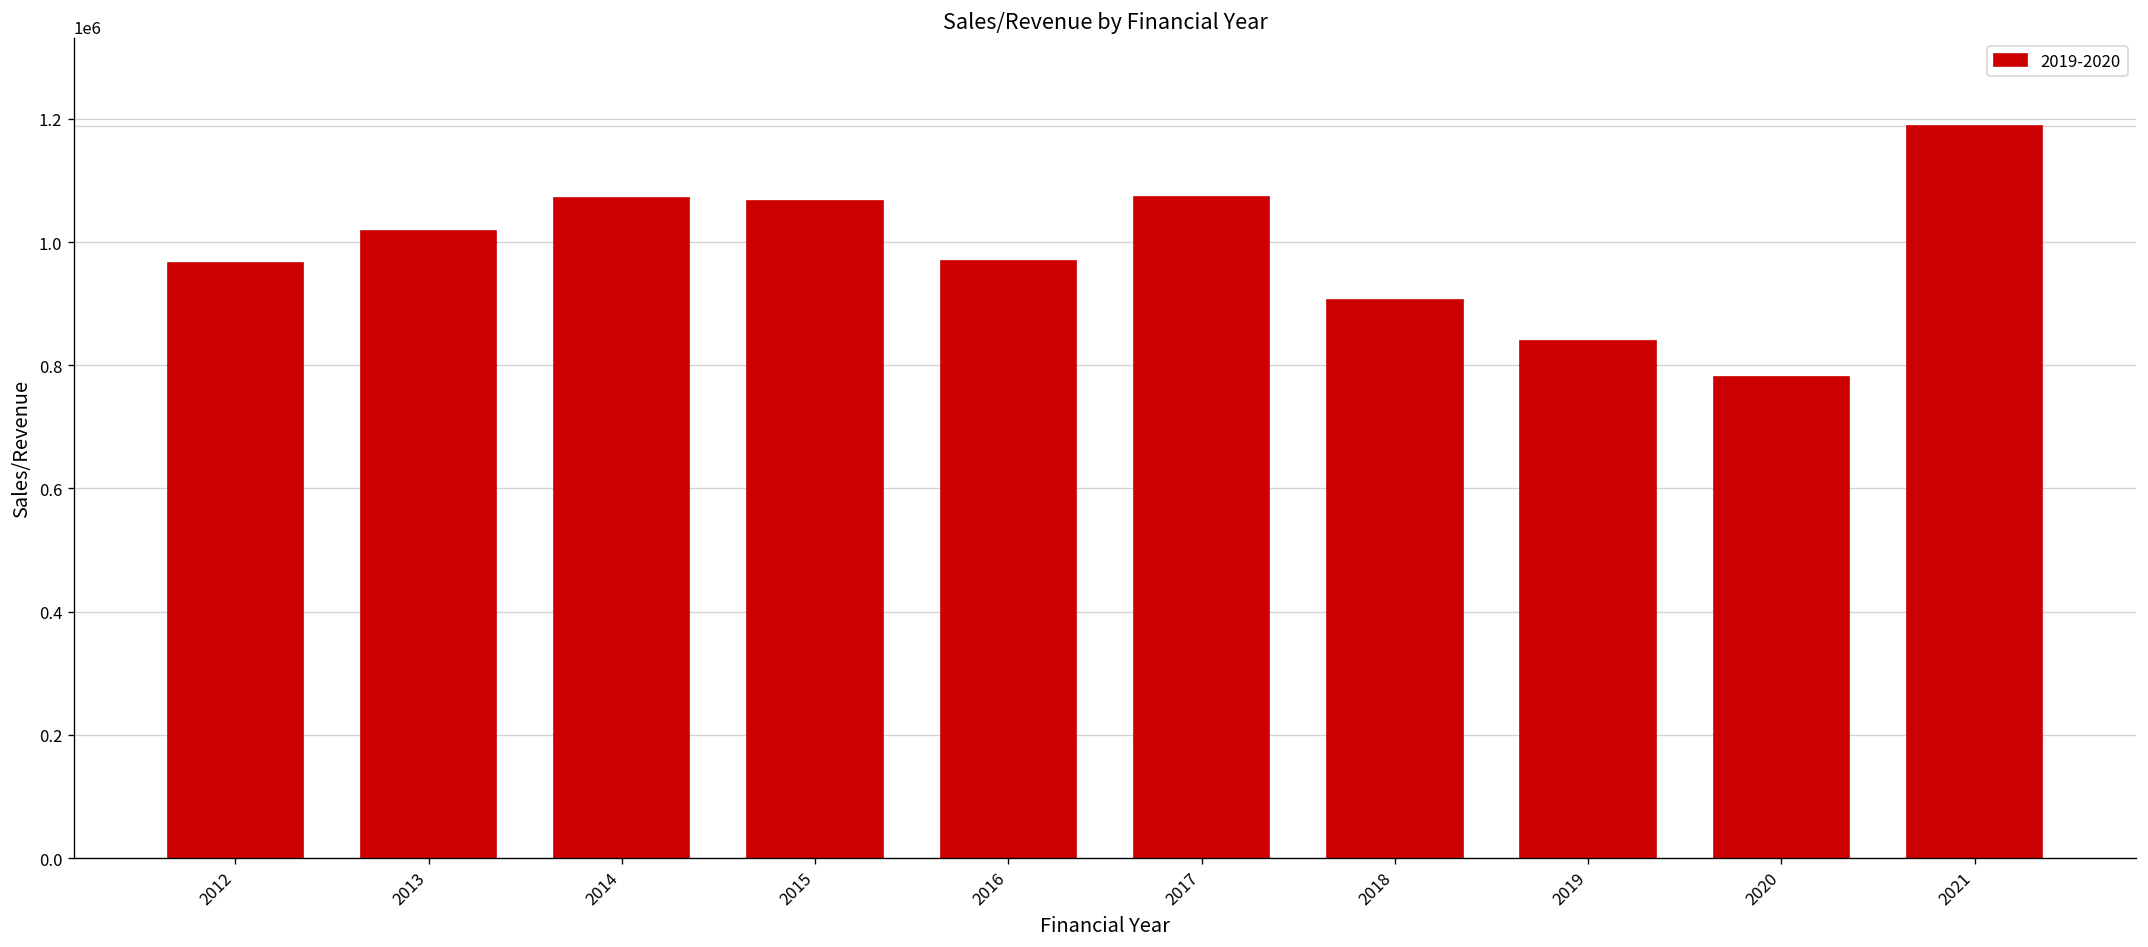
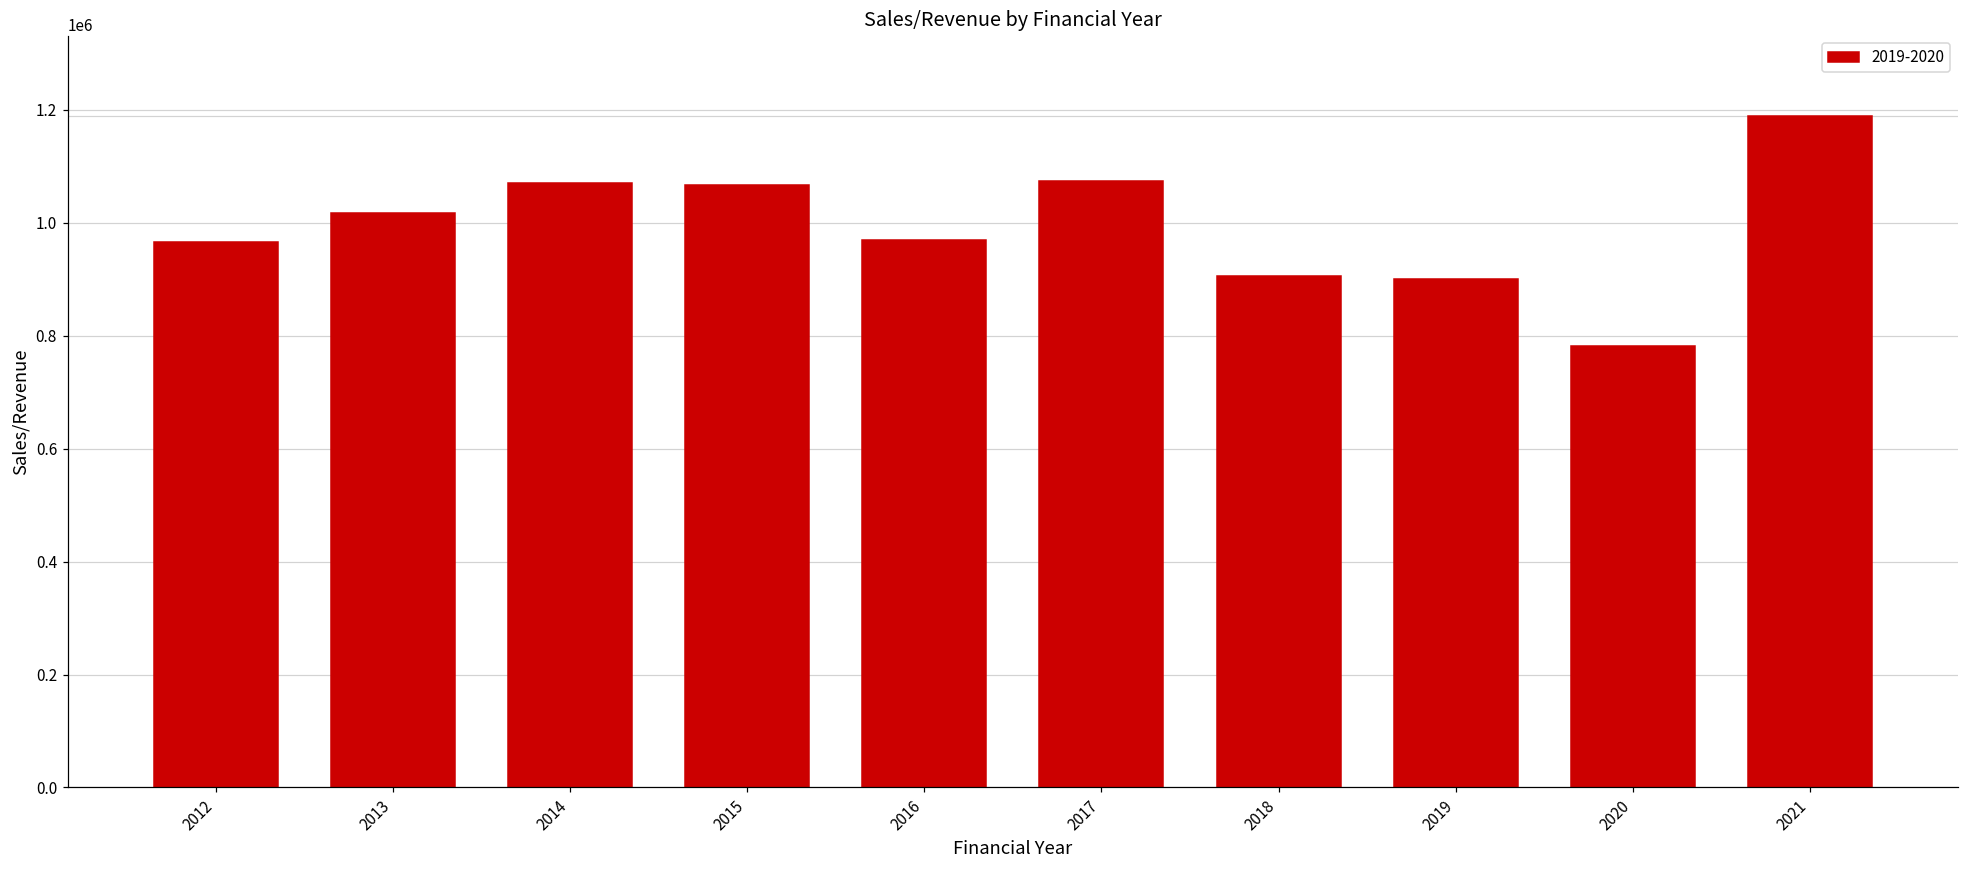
  {
    "2012": 970000,
    "2013": 1020000,
    "2014": 1070000,
    "2015": 1070000,
    "2016": 970000,
    "2017": 1070000,
    "2018": 910000,
-   "2019": 840000,
+   "2019": 900000,
    "2020": 780000,
    "2021": 1190000
  }
